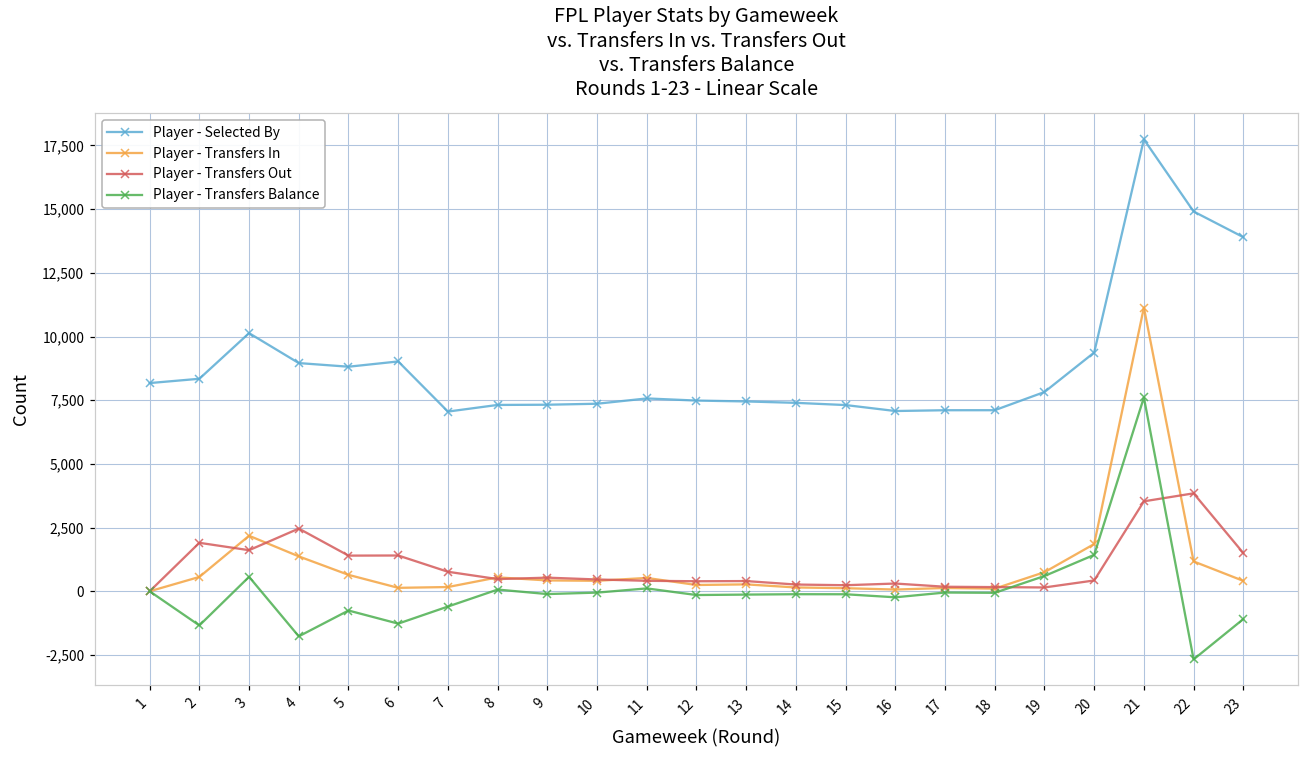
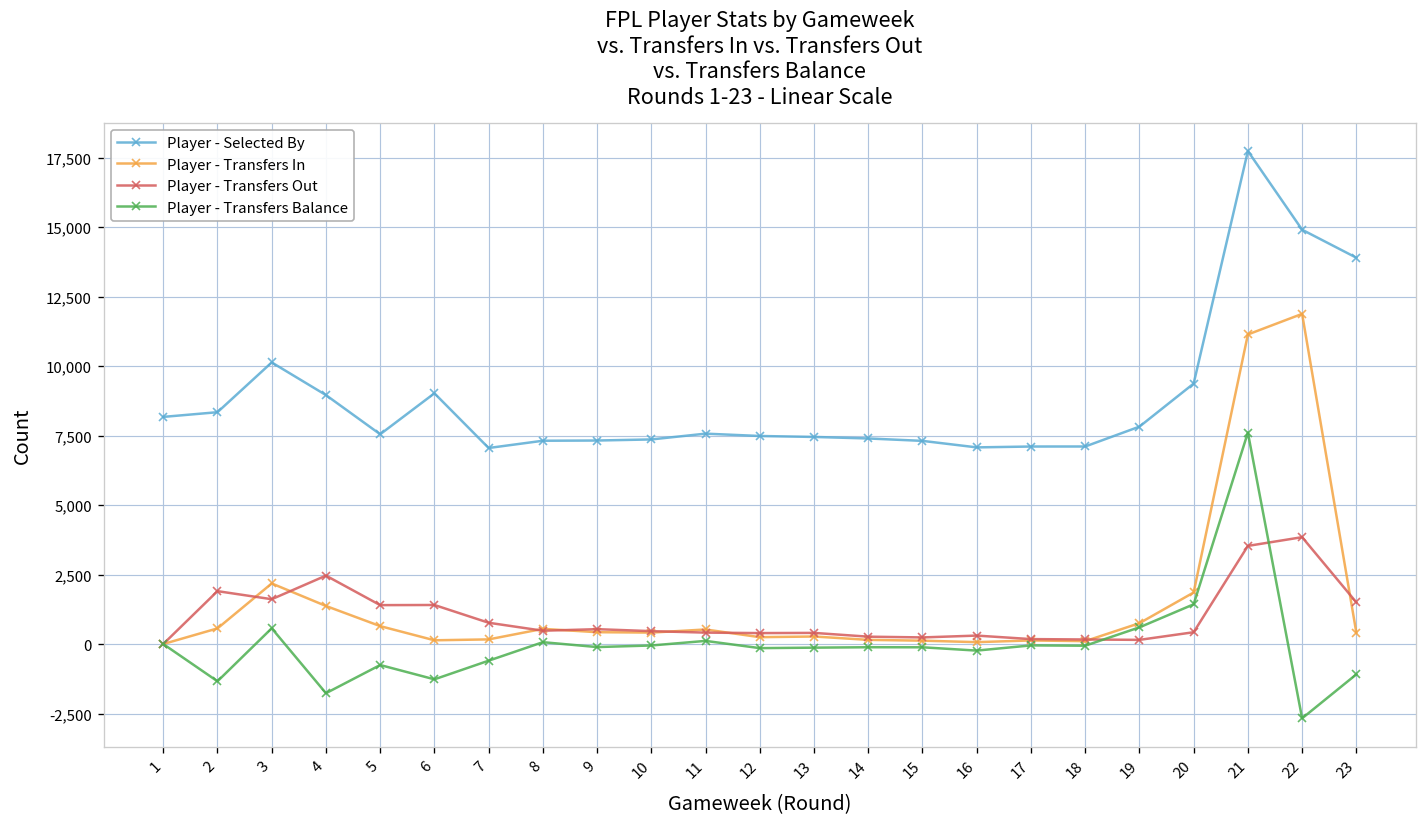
  {
    "Player - Selected By": {
      "1": "8,200",
      "2": "8,300",
      "3": "10,100",
      "4": "9,000",
-     "5": "8,800",
+     "5": "7,500",
      "6": "9,000",
      "7": "7,100",
      "8": "7,300",
      "9": "7,300",
      "10": "7,400",
      "11": "7,600",
      "12": "7,500",
      "13": "7,500",
      "14": "7,400",
      "15": "7,300",
      "16": "7,100",
      "17": "7,100",
      "18": "7,100",
      "19": "7,800",
      "20": "9,400",
      "21": "17,700",
      "22": "14,900",
      "23": "13,900"
    },
    "Player - Transfers In": {
      "2": "600",
      "3": "2,200",
      "4": "1,400",
      "5": "600",
      "6": "100",
      "7": "200",
      "9": "400",
      "11": "500",
      "12": "200",
      "13": "300",
      "14": "200",
      "15": "100",
      "16": "100",
      "19": "800",
      "20": "1,900",
      "21": "11,100",
-     "22": "1,200",
+     "22": "11,900",
      "23": "400"
    },
    "Player - Transfers Out": {
      "2": "1,900",
      "3": "1,600",
      "4": "2,500",
      "5": "1,400",
      "6": "1,400",
      "7": "800",
      "9": "500",
      "11": "400",
      "12": "400",
      "13": "400",
      "14": "300",
      "15": "200",
      "16": "300",
      "19": "200",
      "20": "400",
      "21": "3,500",
      "22": "3,800",
      "23": "1,500"
    },
    "Player - Transfers Balance": {
      "2": "-1,300",
      "3": "600",
      "4": "-1,800",
      "5": "-800",
      "6": "-1,300",
      "7": "-600",
      "8": "100",
      "9": "-100",
      "10": "-100",
      "11": "100",
      "12": "-100",
      "13": "-100",
      "14": "-100",
      "15": "-100",
      "16": "-200",
      "17": "0",
      "18": "-100",
      "19": "600",
      "20": "1,400",
      "21": "7,600",
      "22": "-2,700",
      "23": "-1,100"
    }
  }
